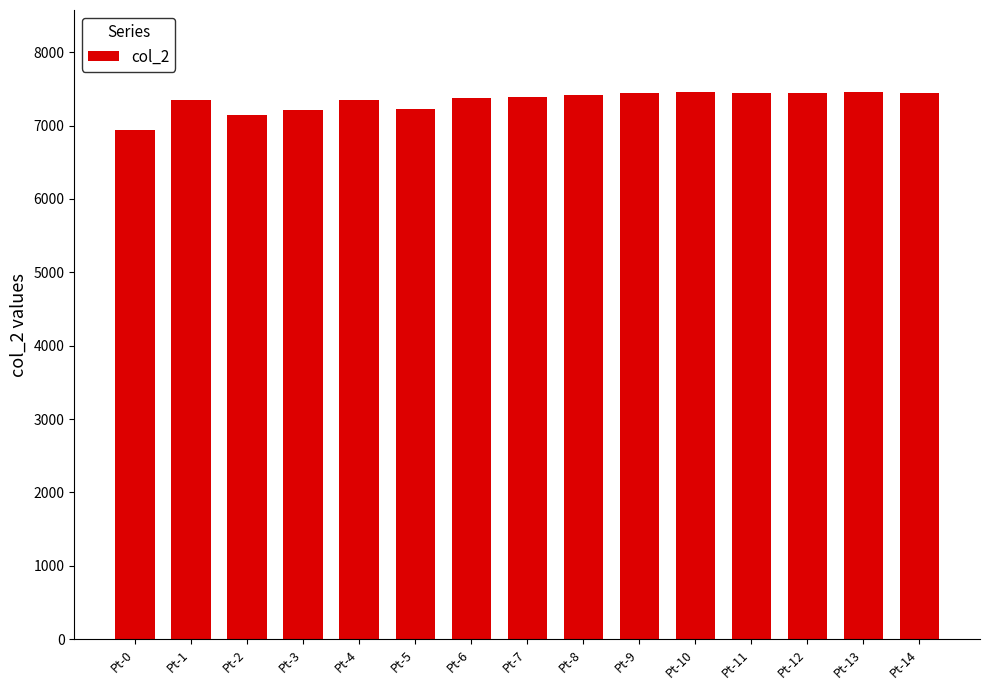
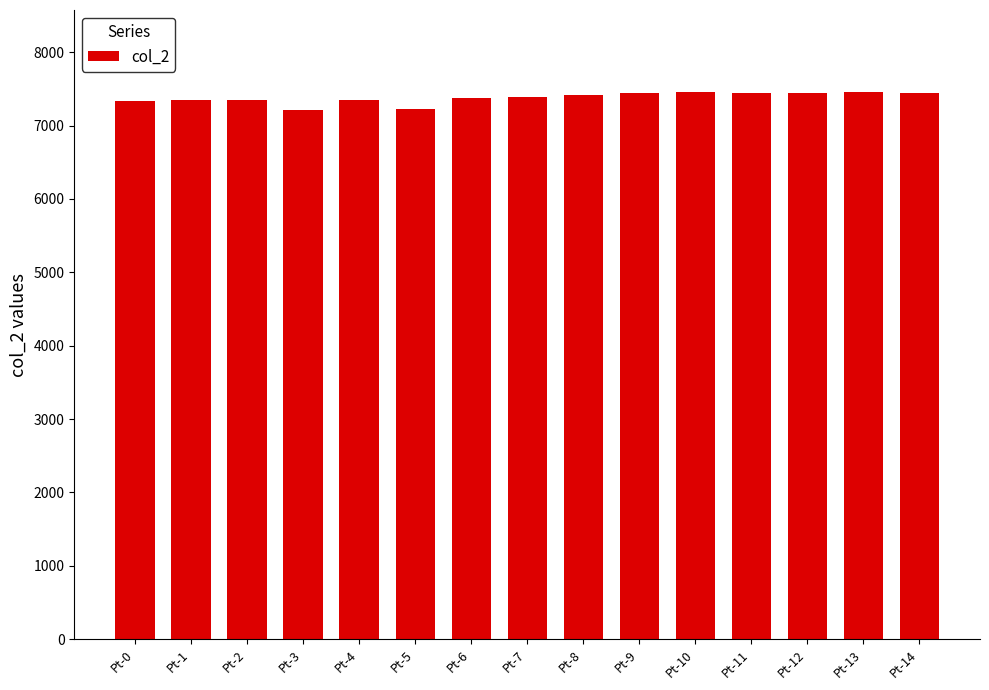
  {
-   "Pt-0": 6900,
+   "Pt-0": 7300,
    "Pt-1": 7300,
-   "Pt-2": 7100,
+   "Pt-2": 7300,
    "Pt-3": 7200,
    "Pt-4": 7300,
    "Pt-5": 7200,
    "Pt-6": 7400,
    "Pt-7": 7400,
    "Pt-8": 7400,
    "Pt-9": 7400,
    "Pt-10": 7500,
    "Pt-11": 7400,
    "Pt-12": 7400,
    "Pt-13": 7500,
    "Pt-14": 7400
  }
